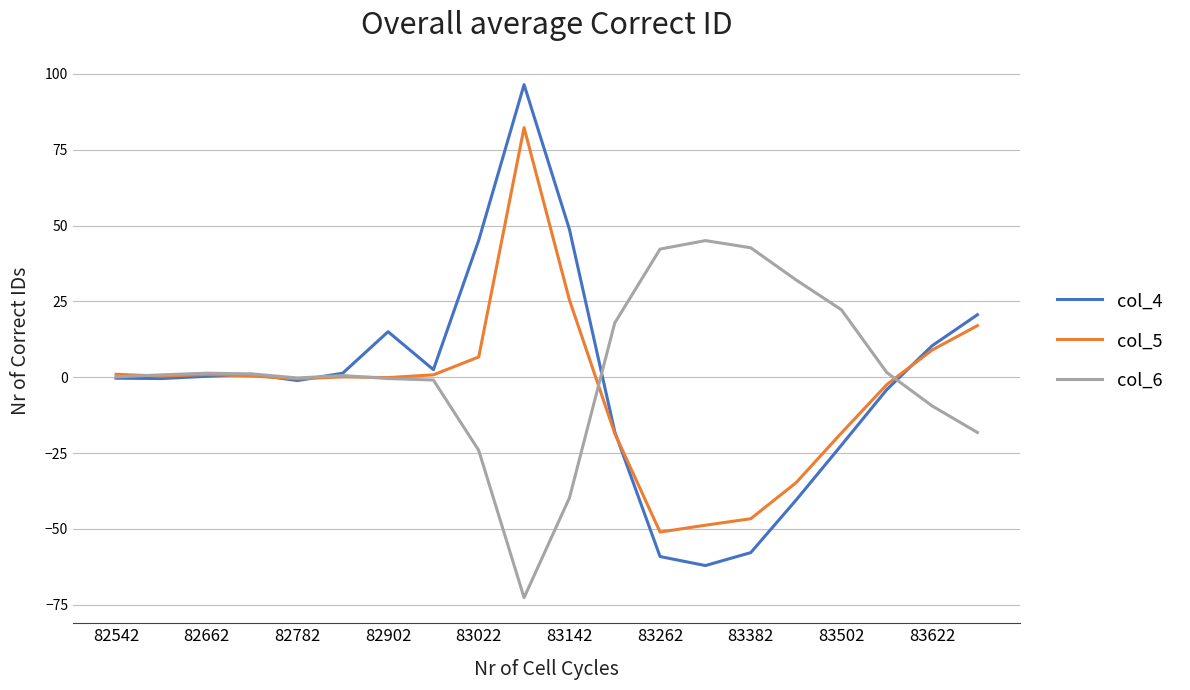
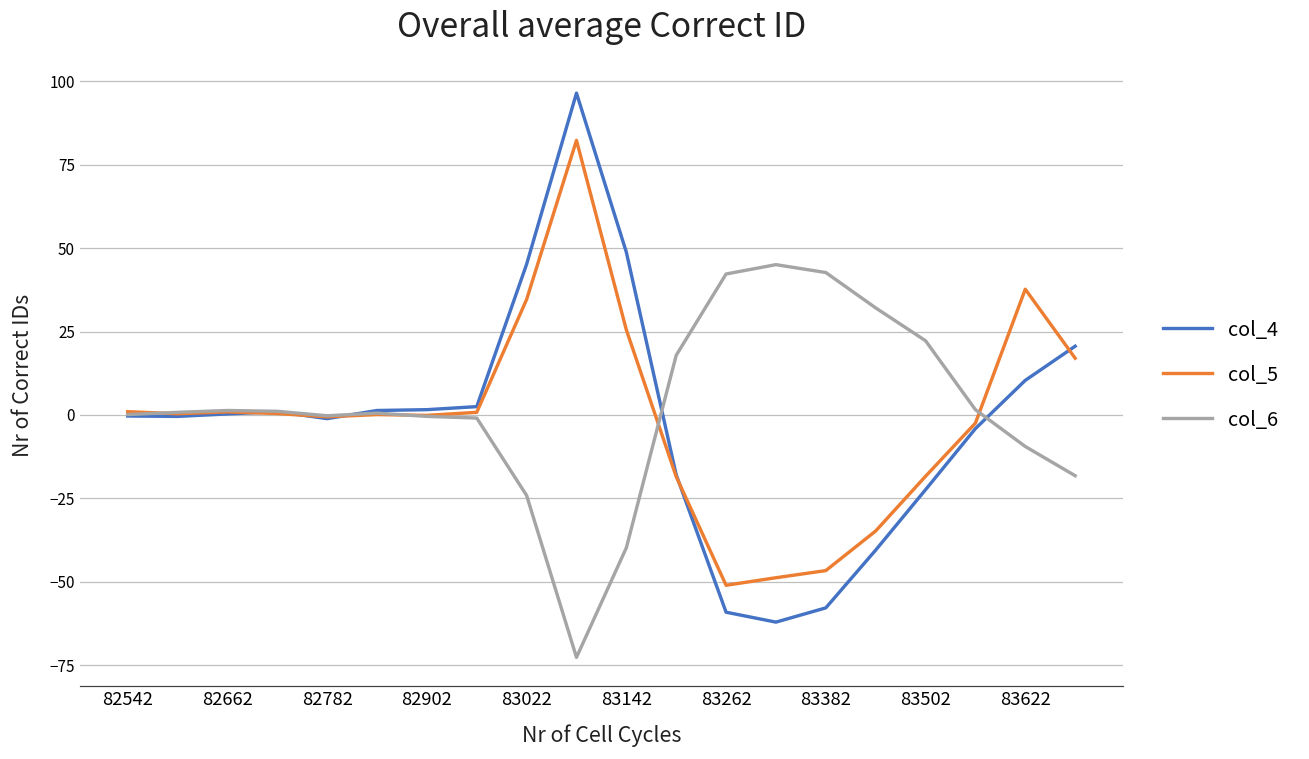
  {
    "col_4": {
-     "82902": 15,
+     "82902": 2,
      "83022": 45,
      "83142": 49,
      "83262": -59,
      "83382": -58,
      "83502": -22,
      "83622": 10
    },
    "col_5": {
      "82542": 1,
-     "83022": 7,
+     "83022": 35,
      "83142": 26,
      "83262": -51,
      "83382": -47,
      "83502": -18,
-     "83622": 9
+     "83622": 38
    },
    "col_6": {
      "83022": -24,
      "83142": -40,
      "83262": 42,
      "83382": 43,
      "83502": 22,
      "83622": -9
    }
  }
